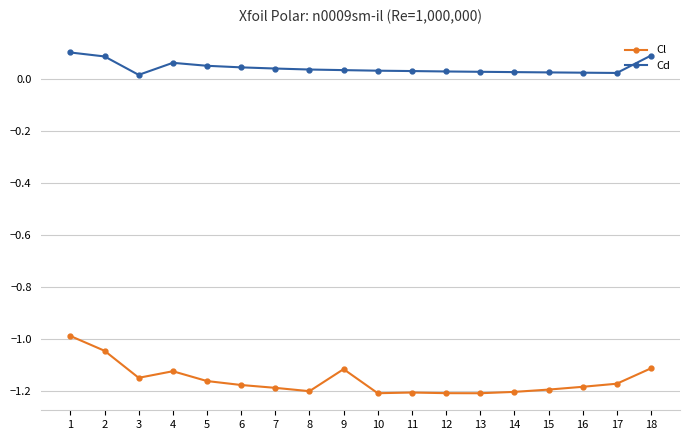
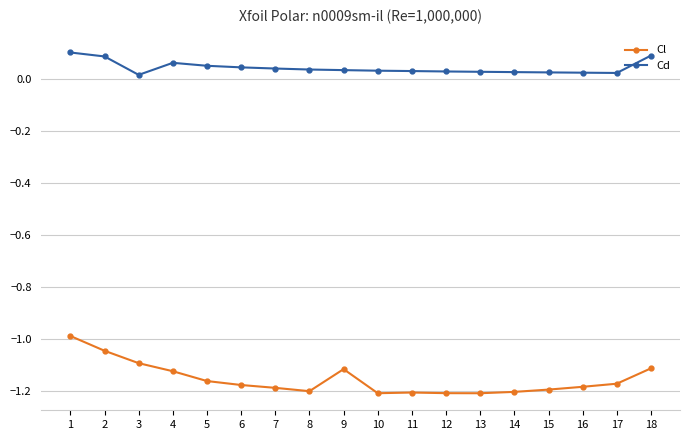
  {
    "Cl": {
      "1": -0.99,
      "2": -1.04,
-     "3": -1.15,
+     "3": -1.09,
      "4": -1.12,
      "5": -1.16,
      "6": -1.18,
      "7": -1.19,
      "8": -1.20,
      "9": -1.11,
      "10": -1.21,
      "11": -1.20,
      "12": -1.21,
      "13": -1.21,
      "14": -1.20,
      "15": -1.19,
      "16": -1.18,
      "17": -1.17,
      "18": -1.11
    },
    "Cd": {
      "1": 0.10,
      "2": 0.09,
      "3": 0.02,
      "4": 0.06,
      "5": 0.05,
      "6": 0.04,
      "7": 0.04,
      "8": 0.04,
      "9": 0.03,
      "10": 0.03,
      "11": 0.03,
      "12": 0.03,
      "13": 0.03,
      "14": 0.03,
      "15": 0.02,
      "16": 0.02,
      "17": 0.02,
      "18": 0.09
    }
  }
